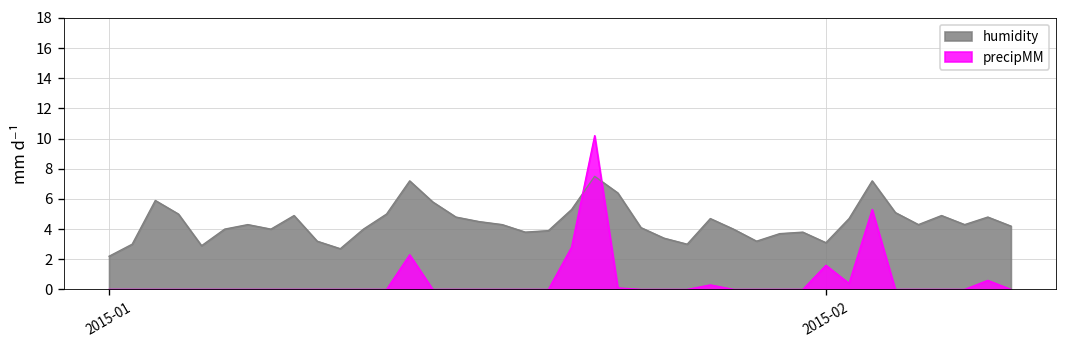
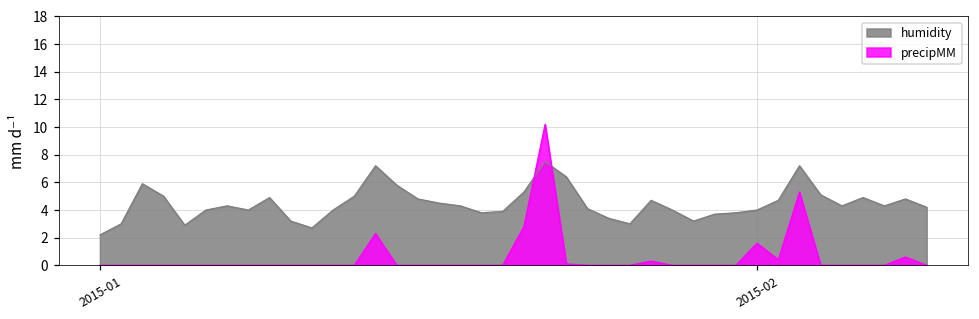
  {
    "humidity": {
      "2015-01": 2.2,
-     "2015-02": 3.1
+     "2015-02": 4.0
    },
    "precipMM": {
      "2015-01": 0.0,
      "2015-02": 1.6
    }
  }
